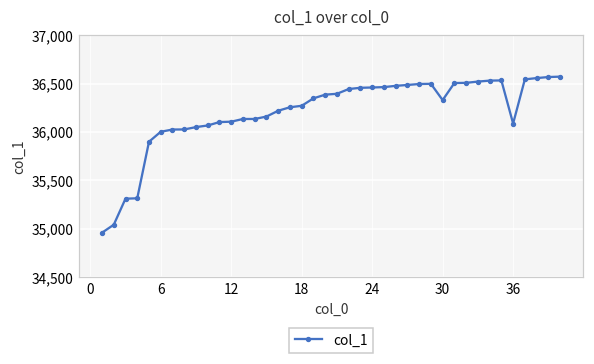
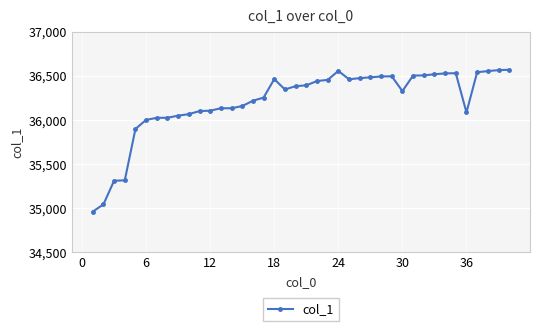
  {
    "6": "36,000",
    "12": "36,100",
-   "18": "36,300",
-   "24": "36,500",
+   "18": "36,500",
+   "24": "36,600",
    "30": "36,300",
    "36": "36,100"
  }
